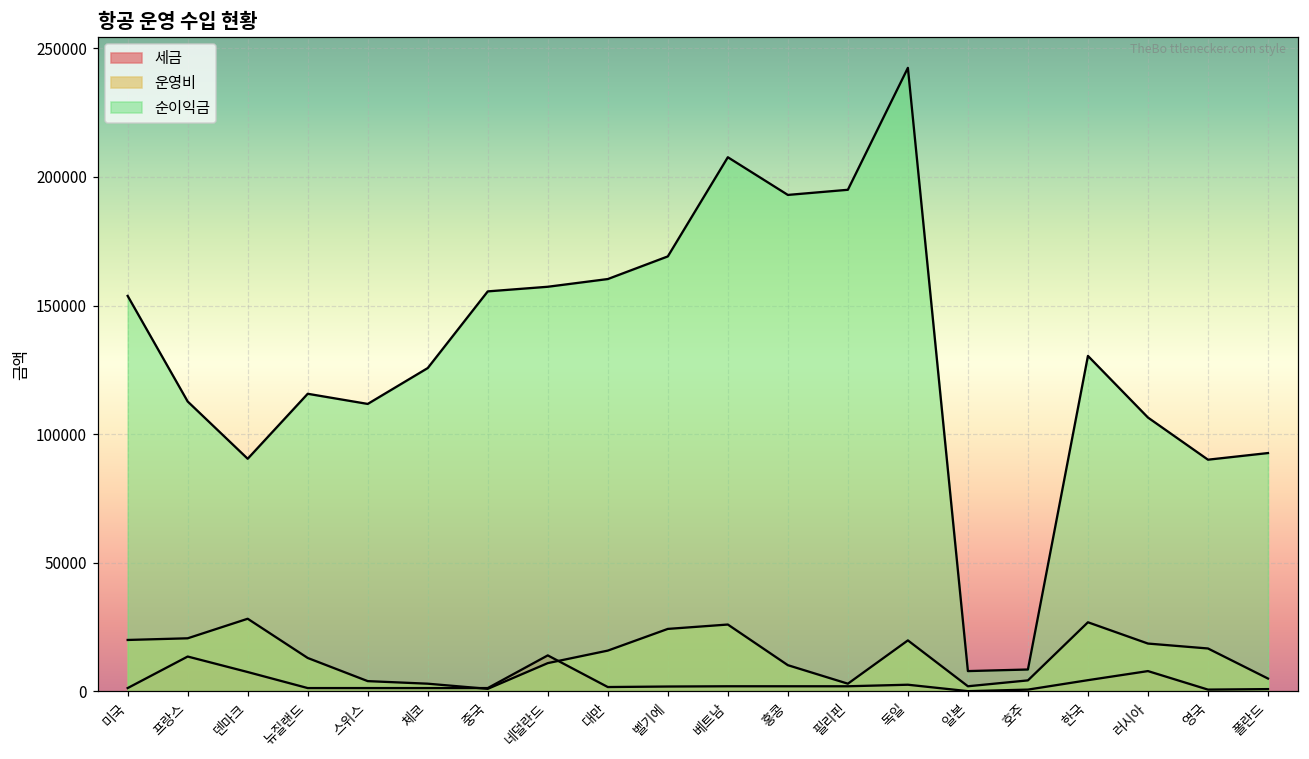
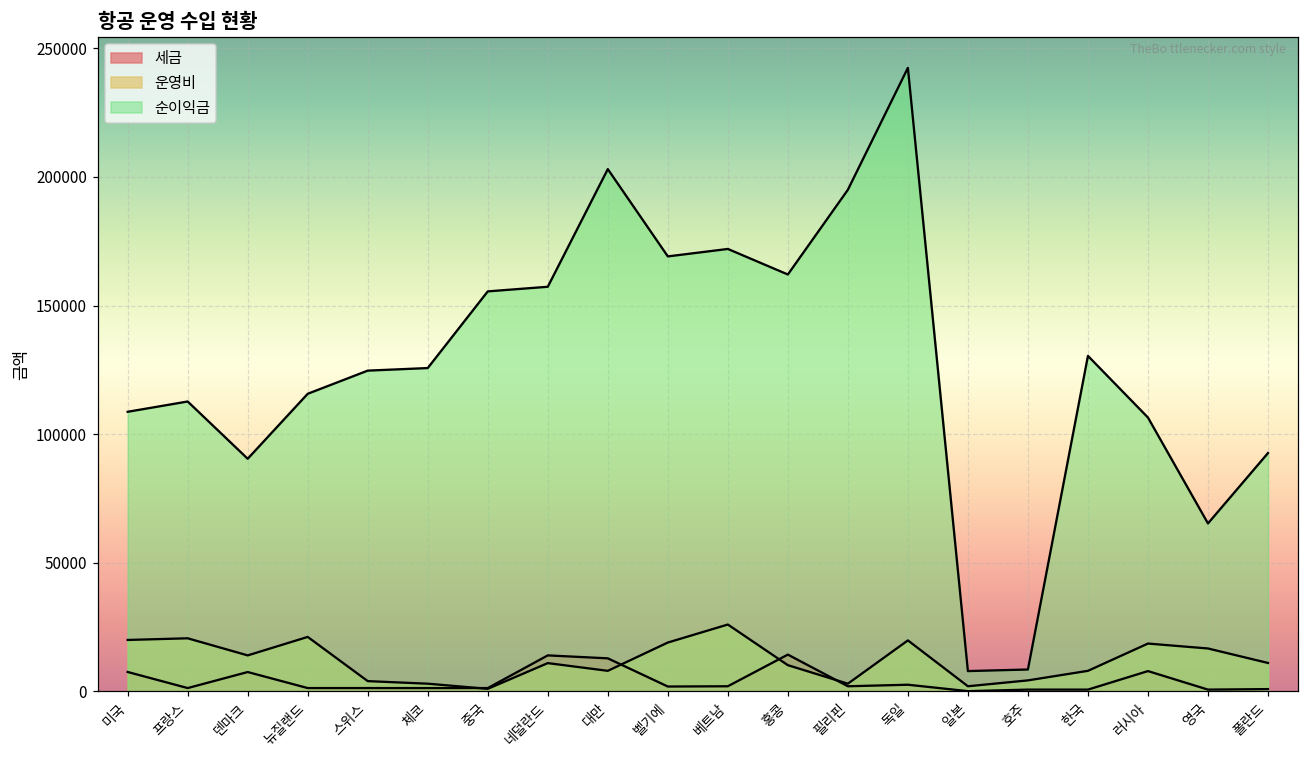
  {
    "세금": {
-     "미국": 1000,
-     "프랑스": 14000,
+     "미국": 8000,
+     "프랑스": 1000,
      "덴마크": 8000,
      "뉴질랜드": 1000,
      "스위스": 1000,
      "체코": 1000,
      "네덜란드": 14000,
-     "대만": 2000,
+     "대만": 13000,
      "벨기에": 2000,
      "베트남": 2000,
-     "홍콩": 2000,
+     "홍콩": 14000,
      "독일": 3000,
      "일본": 0,
      "호주": 1000,
-     "한국": 4000,
+     "한국": 1000,
      "러시아": 8000,
      "영국": 1000,
      "폴란드": 1000
    },
    "운영비": {
      "미국": 20000,
      "프랑스": 21000,
-     "덴마크": 28000,
-     "뉴질랜드": 13000,
+     "덴마크": 14000,
+     "뉴질랜드": 21000,
      "스위스": 4000,
      "체코": 3000,
      "네덜란드": 11000,
-     "대만": 16000,
-     "벨기에": 24000,
+     "대만": 8000,
+     "벨기에": 19000,
      "베트남": 26000,
      "홍콩": 10000,
      "독일": 20000,
      "일본": 2000,
      "호주": 4000,
-     "한국": 27000,
+     "한국": 8000,
      "러시아": 19000,
      "영국": 17000,
-     "폴란드": 5000
+     "폴란드": 11000
    },
    "순이익금": {
-     "미국": 154000,
+     "미국": 109000,
      "프랑스": 113000,
      "덴마크": 90000,
      "뉴질랜드": 116000,
-     "스위스": 112000,
+     "스위스": 125000,
      "체코": 126000,
      "중국": 156000,
      "네덜란드": 157000,
-     "대만": 160000,
+     "대만": 203000,
      "벨기에": 169000,
-     "베트남": 208000,
-     "홍콩": 193000,
+     "베트남": 172000,
+     "홍콩": 162000,
      "필리핀": 195000,
      "독일": 242000,
      "일본": 8000,
      "호주": 9000,
      "한국": 130000,
      "러시아": 106000,
-     "영국": 90000,
+     "영국": 65000,
      "폴란드": 93000
    }
  }
